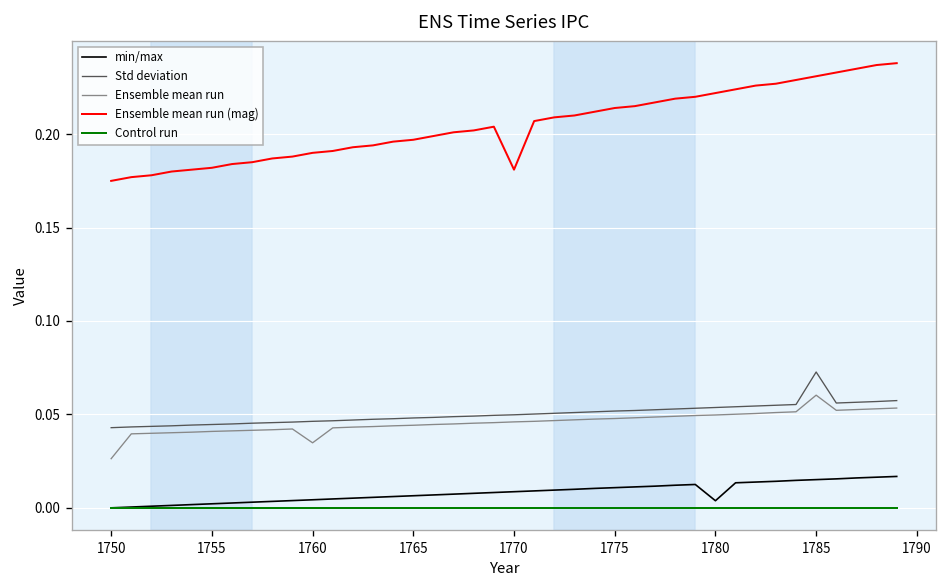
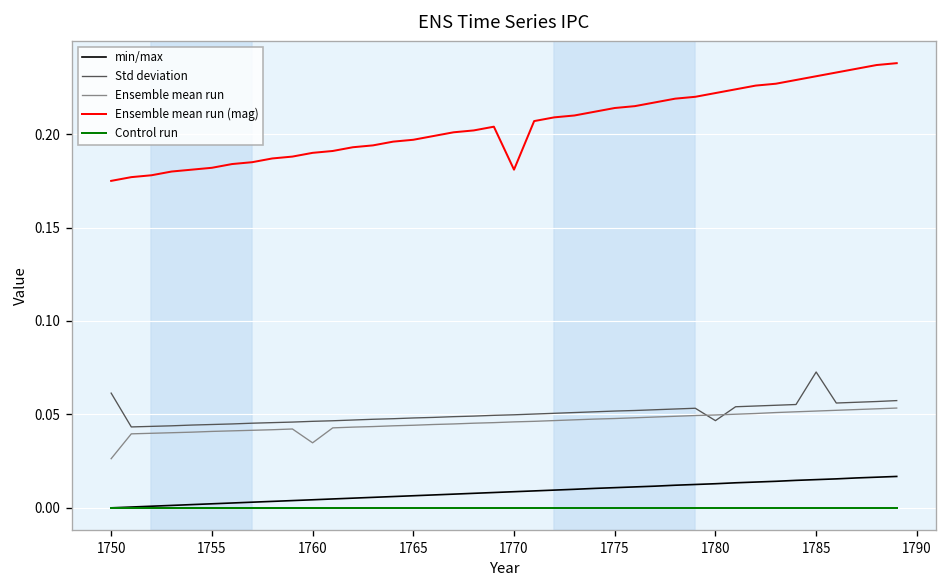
  {
    "min/max": {
      "1755": 0.002,
      "1760": 0.004,
      "1765": 0.006,
      "1770": 0.009,
      "1775": 0.011,
-     "1780": 0.004,
+     "1780": 0.013,
      "1785": 0.015
    },
    "Std deviation": {
-     "1750": 0.043,
+     "1750": 0.061,
      "1755": 0.045,
      "1760": 0.046,
      "1765": 0.048,
      "1770": 0.050,
      "1775": 0.052,
-     "1780": 0.054,
+     "1780": 0.047,
      "1785": 0.073
    },
    "Ensemble mean run": {
      "1750": 0.026,
      "1755": 0.041,
      "1760": 0.035,
      "1765": 0.044,
      "1770": 0.046,
      "1775": 0.048,
      "1780": 0.050,
-     "1785": 0.060
+     "1785": 0.052
    },
    "Ensemble mean run (mag)": {
      "1750": 0.175,
      "1755": 0.182,
      "1760": 0.190,
      "1765": 0.197,
      "1770": 0.181,
      "1775": 0.214,
      "1780": 0.222,
      "1785": 0.231
    },
    "Control run": {
      "1755": 0.000,
      "1760": 0.000,
      "1765": 0.000,
      "1770": 0.000,
      "1775": 0.000,
      "1780": 0.000,
      "1785": 0.000
    }
  }
